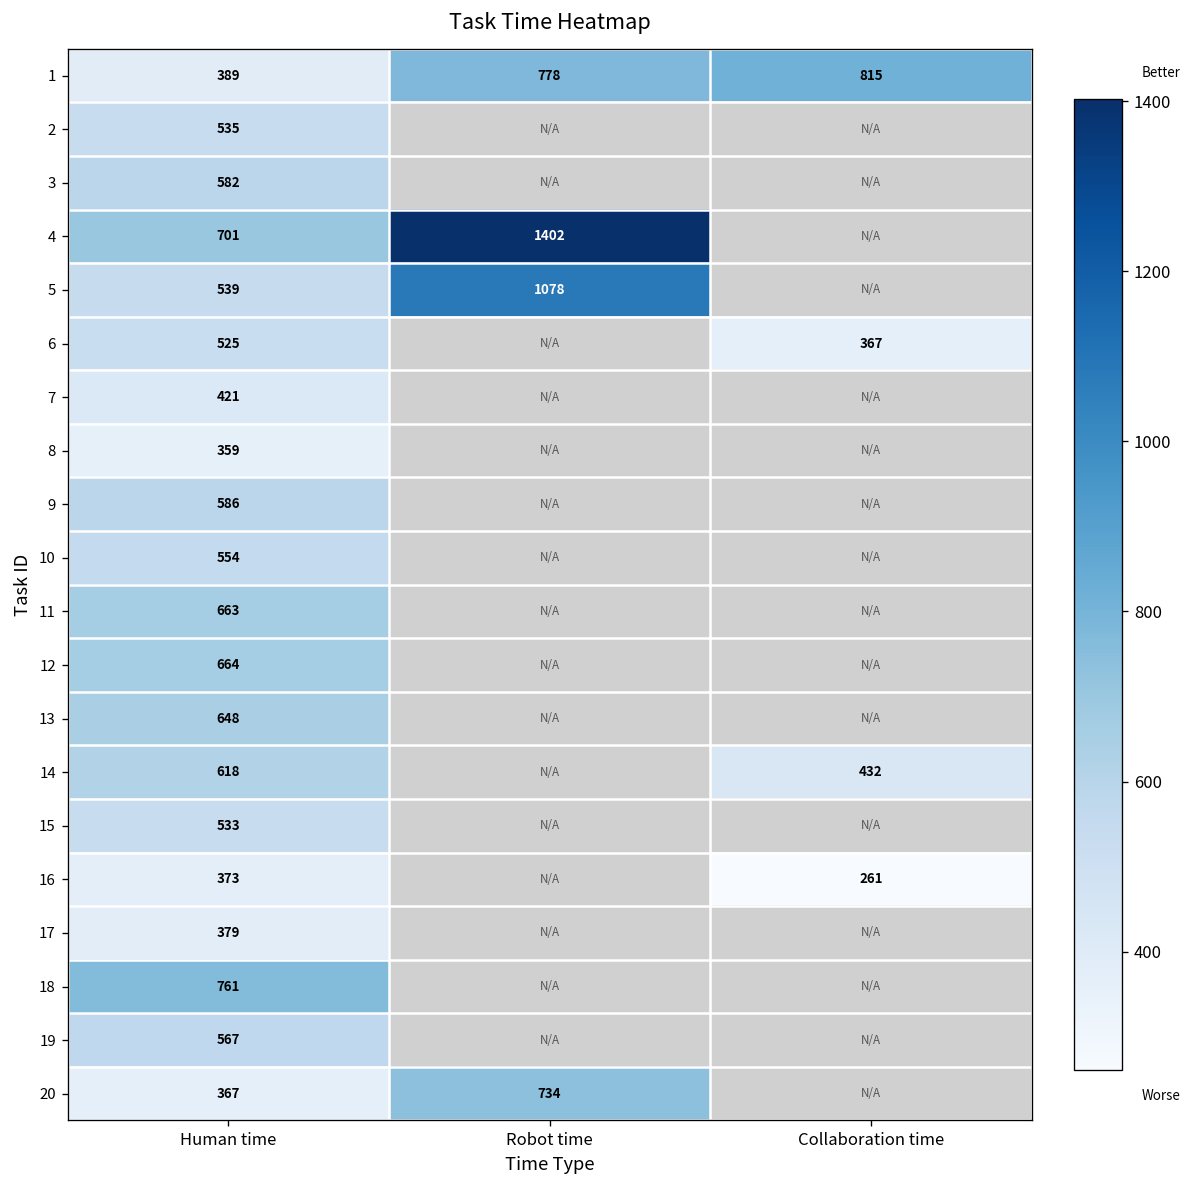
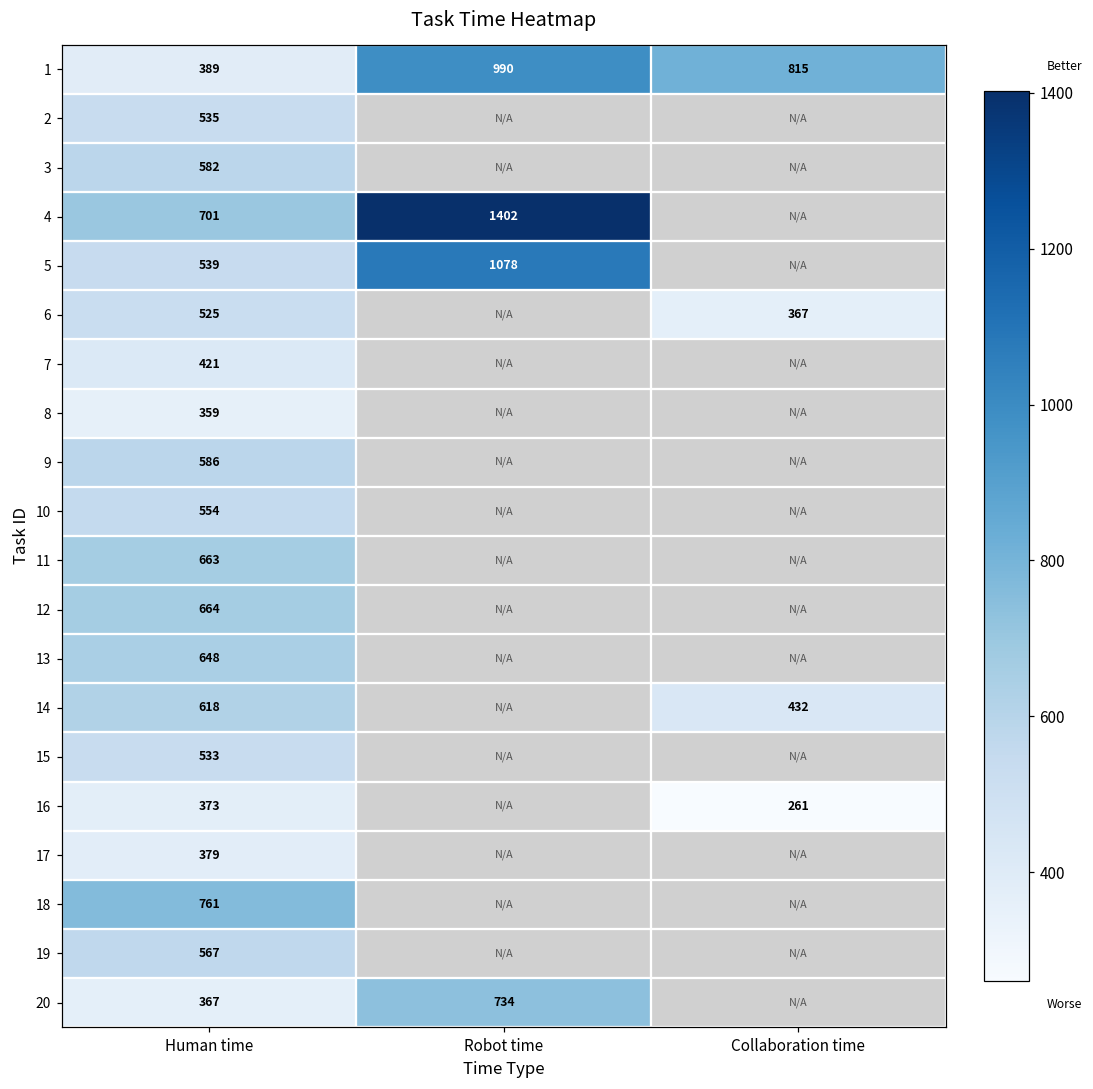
  {
    "1": {
      "Human time": 389,
-     "Robot time": 778,
+     "Robot time": 990,
      "Collaboration time": 815
    },
    "2": {
      "Human time": 535
    },
    "3": {
      "Human time": 582
    },
    "4": {
      "Human time": 701,
      "Robot time": 1402
    },
    "5": {
      "Human time": 539,
      "Robot time": 1078
    },
    "6": {
      "Human time": 525,
      "Collaboration time": 367
    },
    "7": {
      "Human time": 421
    },
    "8": {
      "Human time": 359
    },
    "9": {
      "Human time": 586
    },
    "10": {
      "Human time": 554
    },
    "11": {
      "Human time": 663
    },
    "12": {
      "Human time": 664
    },
    "13": {
      "Human time": 648
    },
    "14": {
      "Human time": 618,
      "Collaboration time": 432
    },
    "15": {
      "Human time": 533
    },
    "16": {
      "Human time": 373,
      "Collaboration time": 261
    },
    "17": {
      "Human time": 379
    },
    "18": {
      "Human time": 761
    },
    "19": {
      "Human time": 567
    },
    "20": {
      "Human time": 367,
      "Robot time": 734
    }
  }
